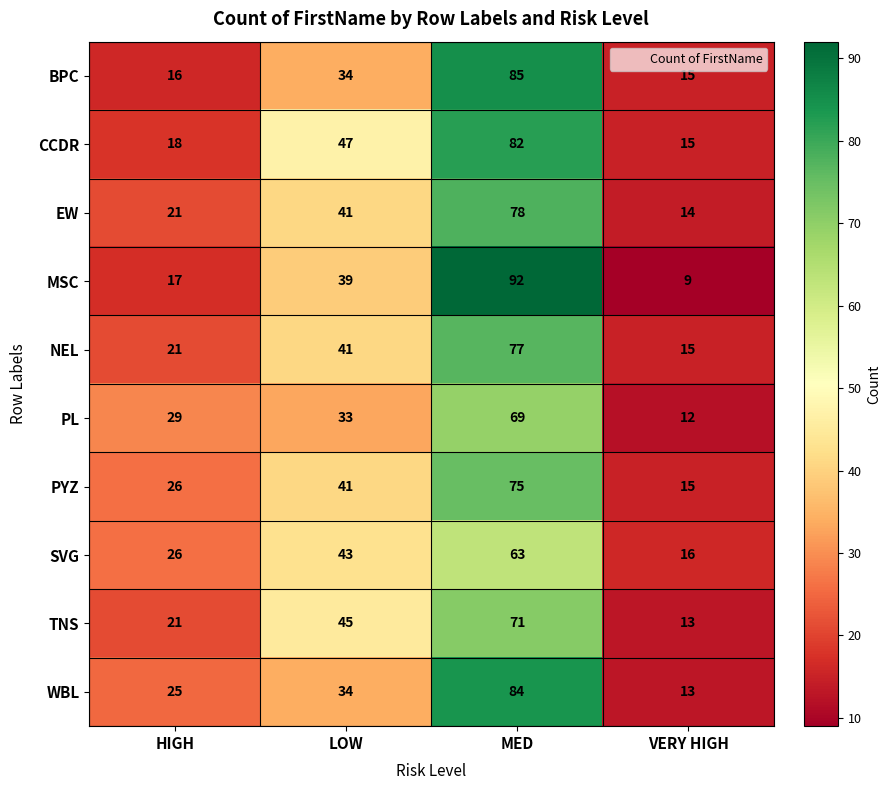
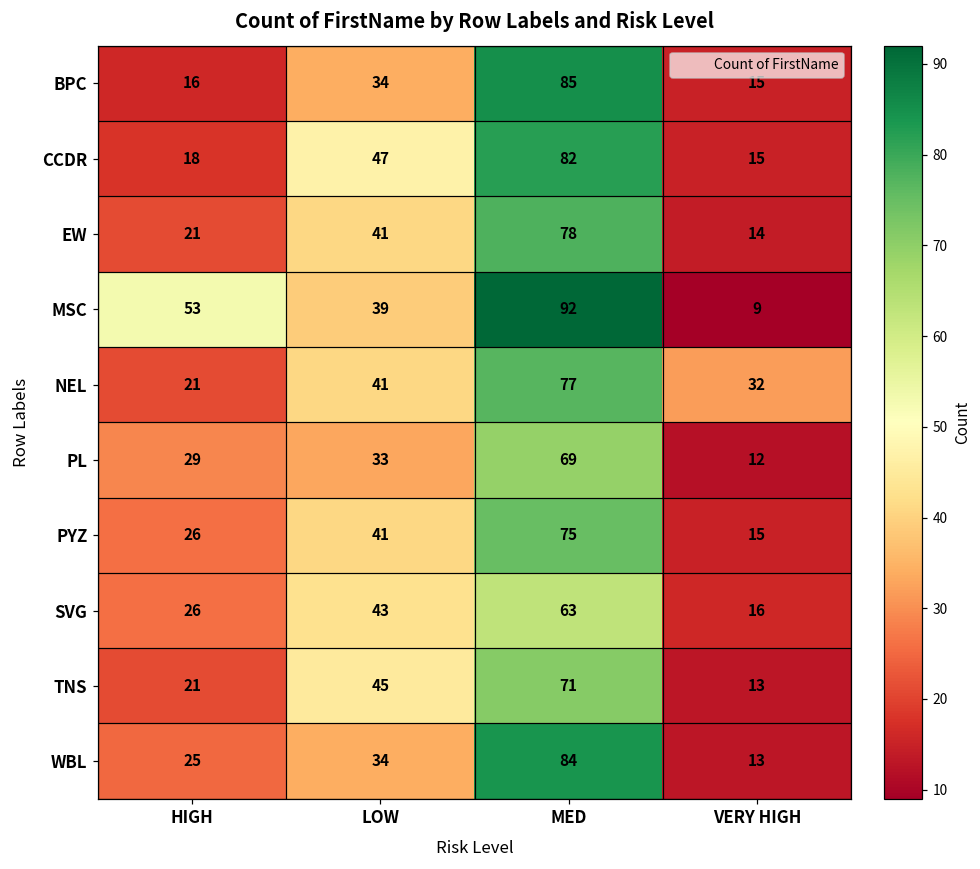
  {
    "BPC": {
      "HIGH": 16,
      "LOW": 34,
      "MED": 85
    },
    "CCDR": {
      "HIGH": 18,
      "LOW": 47,
      "MED": 82,
      "VERY HIGH": 15
    },
    "EW": {
      "HIGH": 21,
      "LOW": 41,
      "MED": 78,
      "VERY HIGH": 14
    },
    "MSC": {
-     "HIGH": 17,
+     "HIGH": 53,
      "LOW": 39,
      "MED": 92,
      "VERY HIGH": 9
    },
    "NEL": {
      "HIGH": 21,
      "LOW": 41,
      "MED": 77,
-     "VERY HIGH": 15
+     "VERY HIGH": 32
    },
    "PL": {
      "HIGH": 29,
      "LOW": 33,
      "MED": 69,
      "VERY HIGH": 12
    },
    "PYZ": {
      "HIGH": 26,
      "LOW": 41,
      "MED": 75,
      "VERY HIGH": 15
    },
    "SVG": {
      "HIGH": 26,
      "LOW": 43,
      "MED": 63,
      "VERY HIGH": 16
    },
    "TNS": {
      "HIGH": 21,
      "LOW": 45,
      "MED": 71,
      "VERY HIGH": 13
    },
    "WBL": {
      "HIGH": 25,
      "LOW": 34,
      "MED": 84,
      "VERY HIGH": 13
    }
  }
